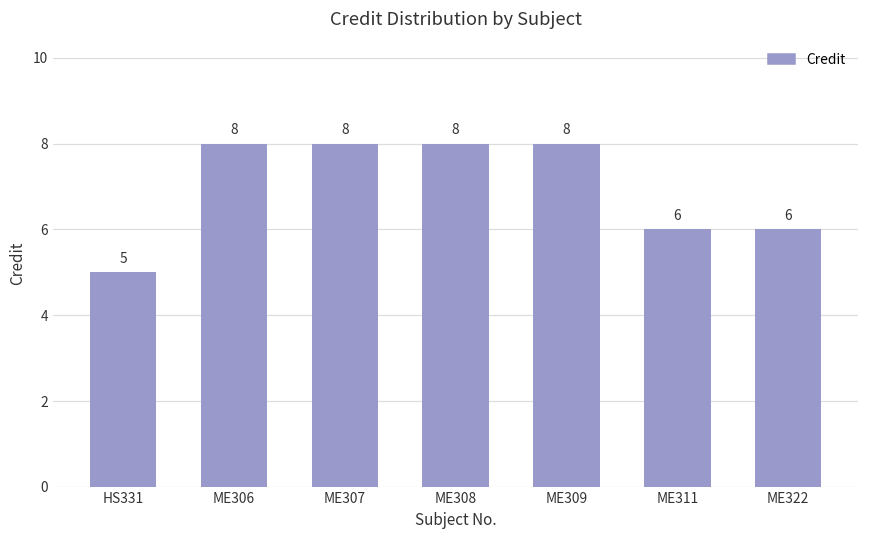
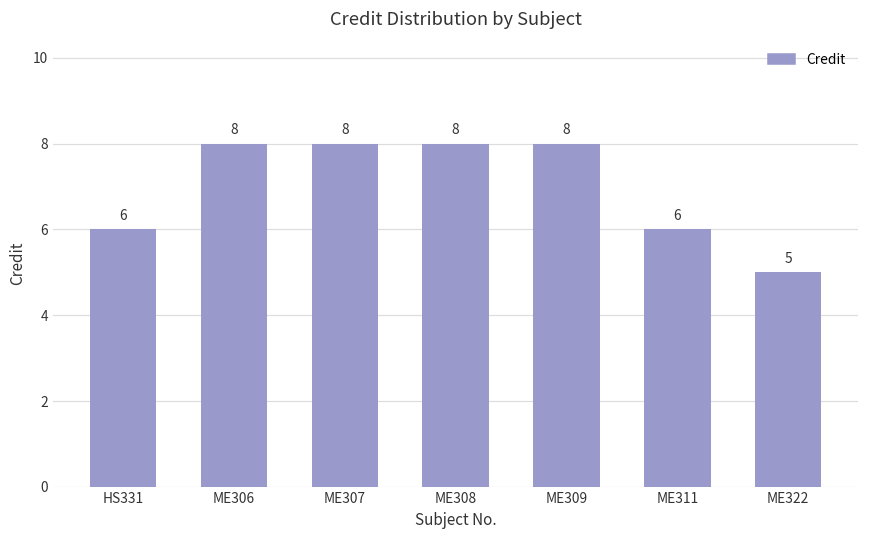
  {
-   "HS331": 5,
+   "HS331": 6,
    "ME306": 8,
    "ME307": 8,
    "ME308": 8,
    "ME309": 8,
    "ME311": 6,
-   "ME322": 6
+   "ME322": 5
  }
